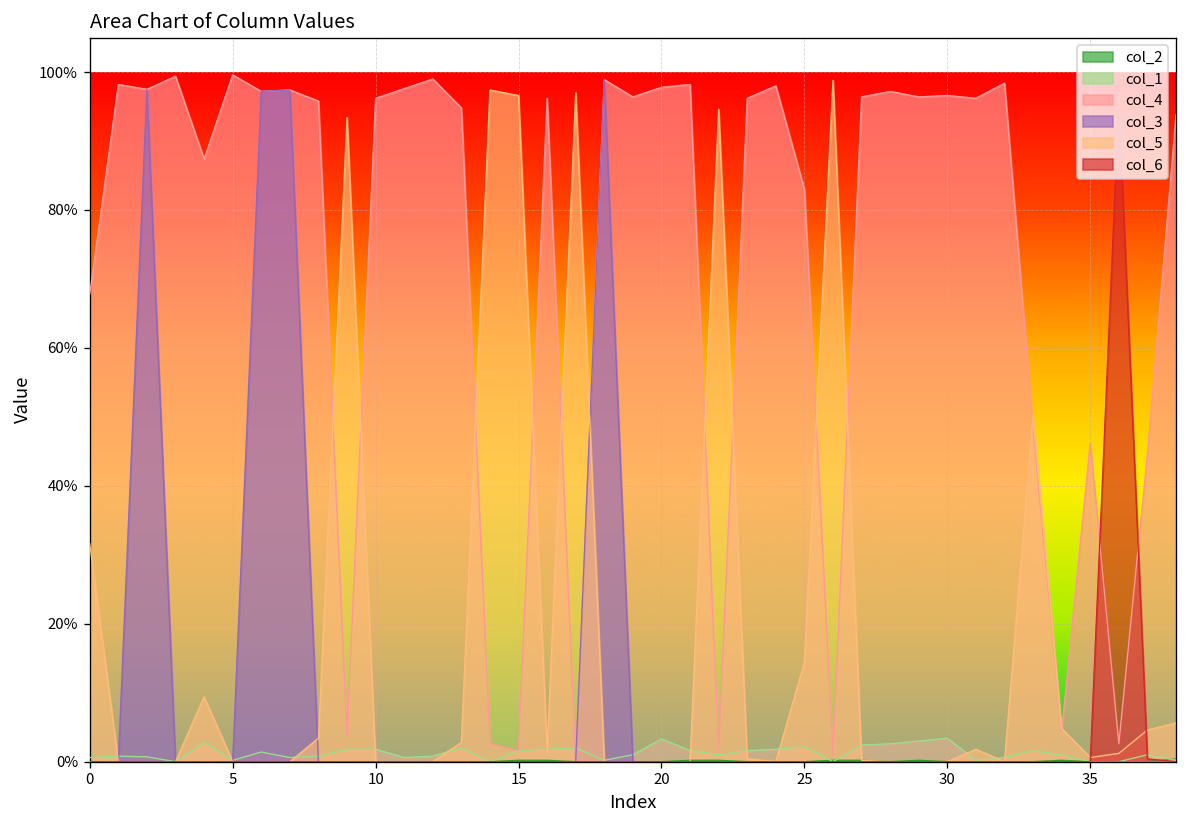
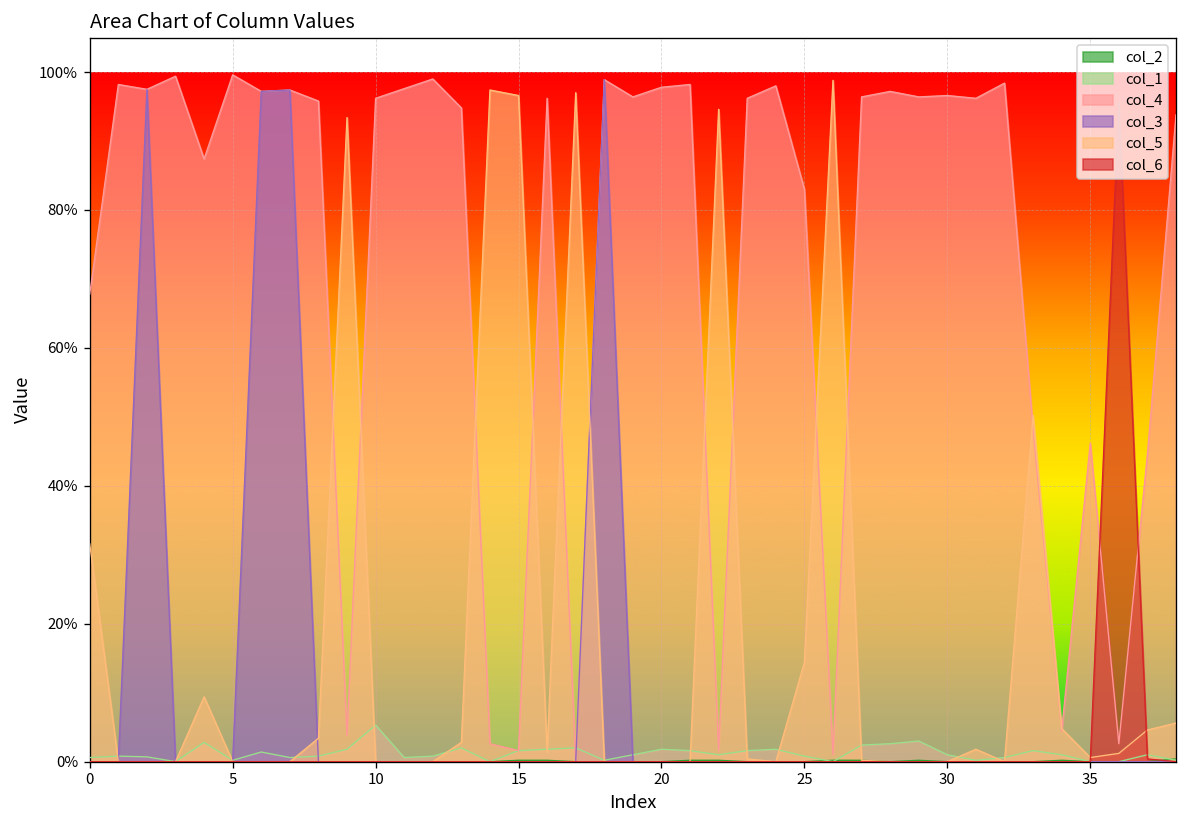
  {
    "col_1": {
      "0": "1%",
-     "10": "2%",
-     "20": "3%",
-     "25": "2%",
-     "30": "3%"
+     "10": "5%",
+     "20": "2%",
+     "25": "1%",
+     "30": "1%"
    }
  }
